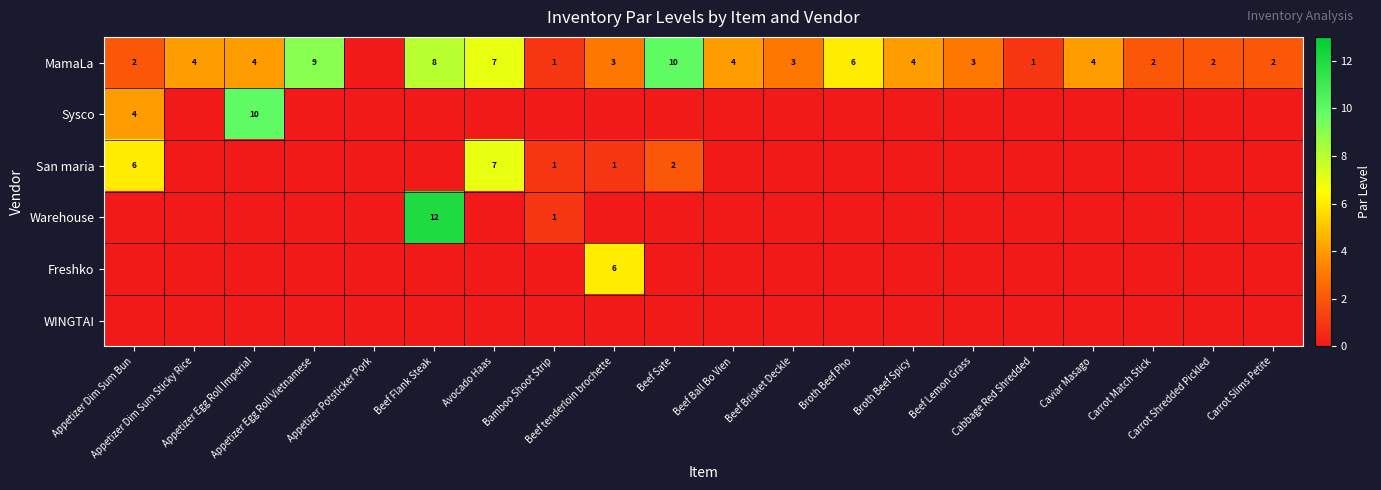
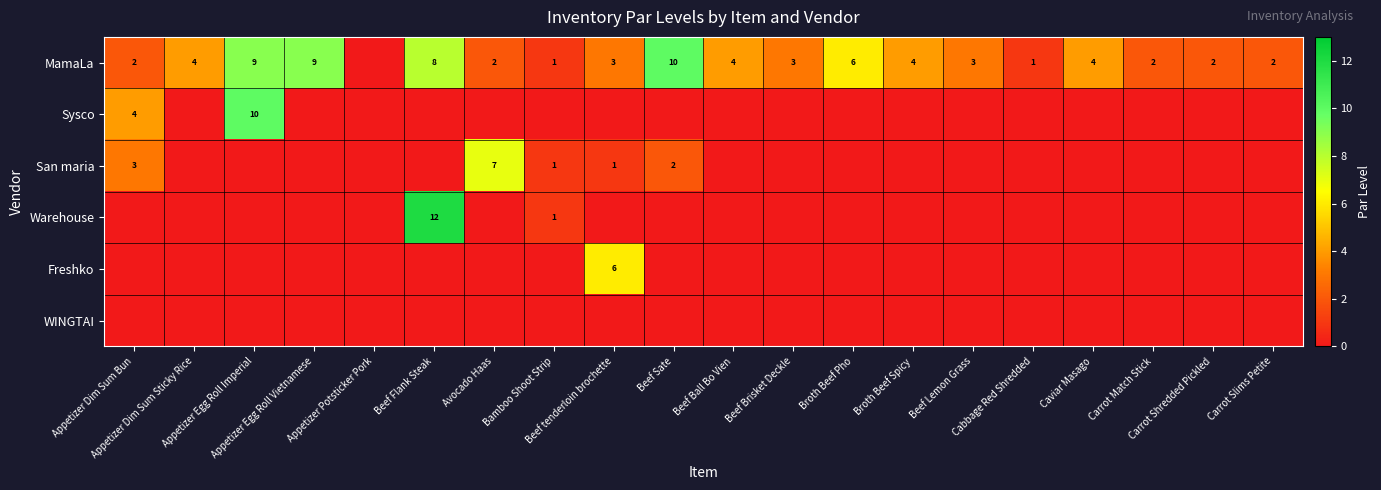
  {
    "MamaLa": {
      "Appetizer Dim Sum Bun": 2,
      "Appetizer Dim Sum Sticky Rice": 4,
-     "Appetizer Egg Roll Imperial": 4,
+     "Appetizer Egg Roll Imperial": 9,
      "Appetizer Egg Roll Vietnamese": 9,
      "Beef Flank Steak": 8,
-     "Avocado Haas": 7,
+     "Avocado Haas": 2,
      "Bamboo Shoot Strip": 1,
      "Beef tenderloin brochette": 3,
      "Beef Sate": 10,
      "Beef Ball Bo Vien": 4,
      "Beef Brisket Deckle": 3,
      "Broth Beef Pho": 6,
      "Broth Beef Spicy": 4,
      "Beef Lemon Grass": 3,
      "Cabbage Red Shredded": 1,
      "Caviar Masago": 4,
      "Carrot Match Stick": 2,
      "Carrot Shredded Pickled": 2,
      "Carrot Slims Petite": 2
    },
    "Sysco": {
      "Appetizer Dim Sum Bun": 4,
      "Appetizer Egg Roll Imperial": 10
    },
    "San maria": {
-     "Appetizer Dim Sum Bun": 6,
+     "Appetizer Dim Sum Bun": 3,
      "Avocado Haas": 7,
      "Bamboo Shoot Strip": 1,
      "Beef tenderloin brochette": 1,
      "Beef Sate": 2
    },
    "Warehouse": {
      "Beef Flank Steak": 12,
      "Bamboo Shoot Strip": 1
    },
    "Freshko": {
      "Beef tenderloin brochette": 6
    }
  }
